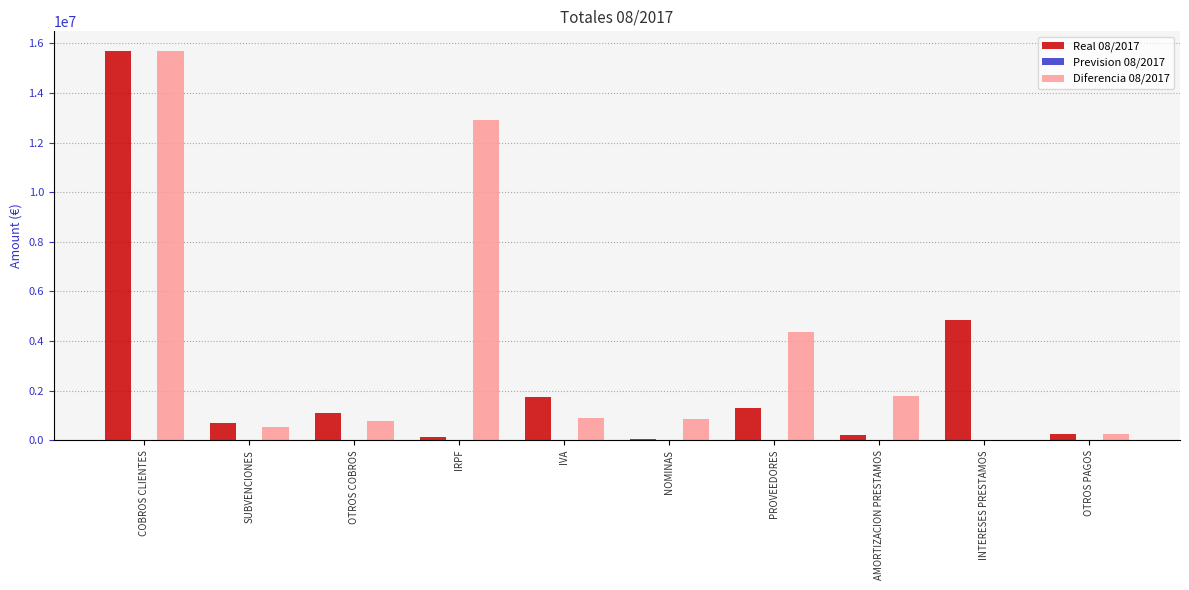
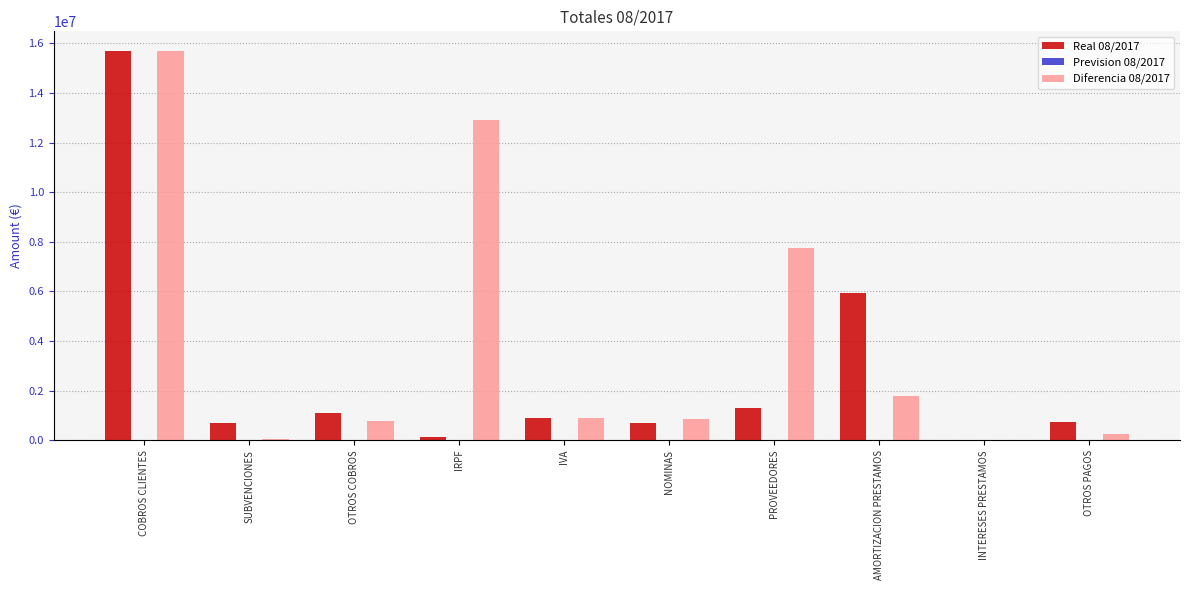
  {
    "Real 08/2017": {
      "COBROS CLIENTES": 15700000,
      "SUBVENCIONES": 700000,
      "OTROS COBROS": 1100000,
      "IRPF": 100000,
-     "IVA": 1700000,
-     "NOMINAS": 0,
+     "IVA": 900000,
+     "NOMINAS": 700000,
      "PROVEEDORES": 1300000,
-     "AMORTIZACION PRESTAMOS": 200000,
-     "INTERESES PRESTAMOS": 4900000,
-     "OTROS PAGOS": 200000
+     "AMORTIZACION PRESTAMOS": 5900000,
+     "INTERESES PRESTAMOS": 0,
+     "OTROS PAGOS": 700000
    },
    "Prevision 08/2017": {
      "COBROS CLIENTES": 0,
      "SUBVENCIONES": 0,
      "OTROS COBROS": 0,
      "IRPF": 0,
      "IVA": 0,
      "NOMINAS": 0,
      "PROVEEDORES": 0,
      "AMORTIZACION PRESTAMOS": 0,
      "INTERESES PRESTAMOS": 0,
      "OTROS PAGOS": 0
    },
    "Diferencia 08/2017": {
      "COBROS CLIENTES": 15700000,
-     "SUBVENCIONES": 500000,
+     "SUBVENCIONES": 0,
      "OTROS COBROS": 800000,
      "IRPF": 12900000,
      "IVA": 900000,
      "NOMINAS": 900000,
-     "PROVEEDORES": 4400000,
+     "PROVEEDORES": 7800000,
      "AMORTIZACION PRESTAMOS": 1800000,
      "OTROS PAGOS": 200000
    }
  }
